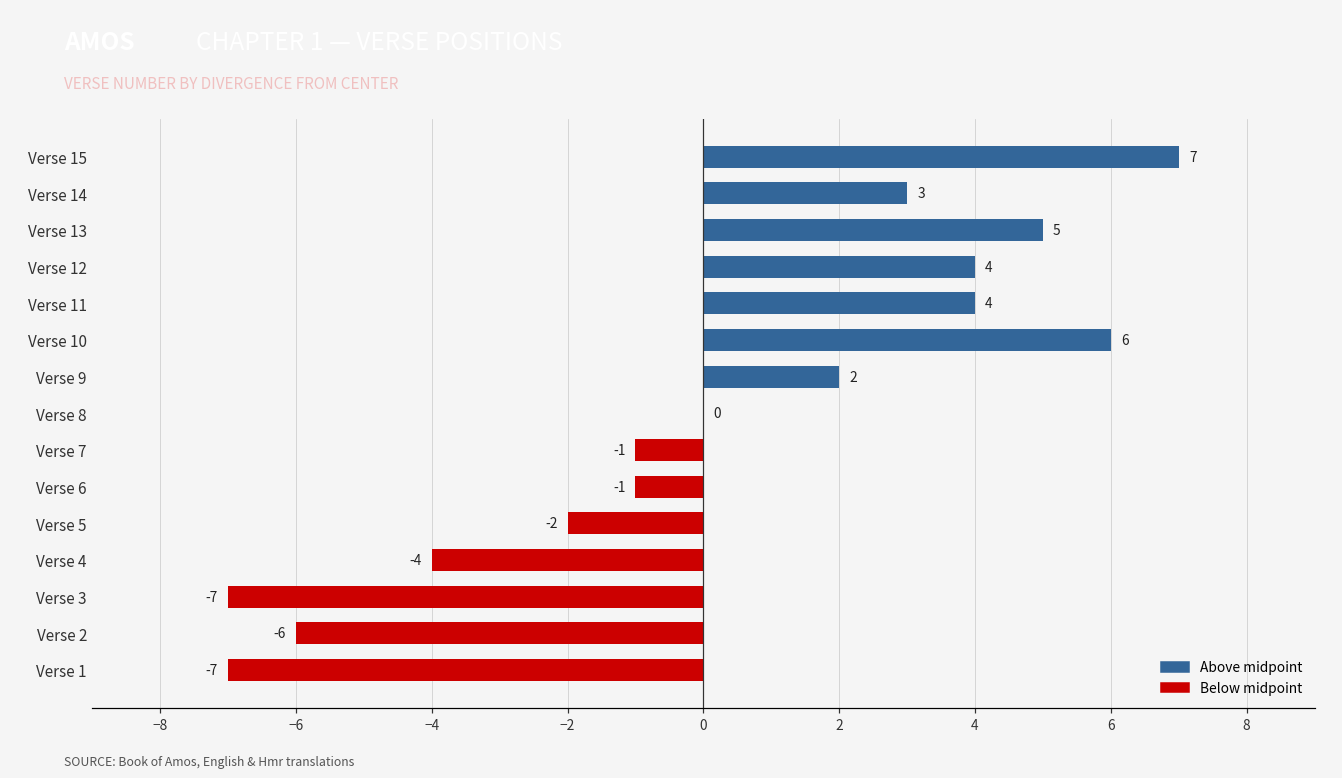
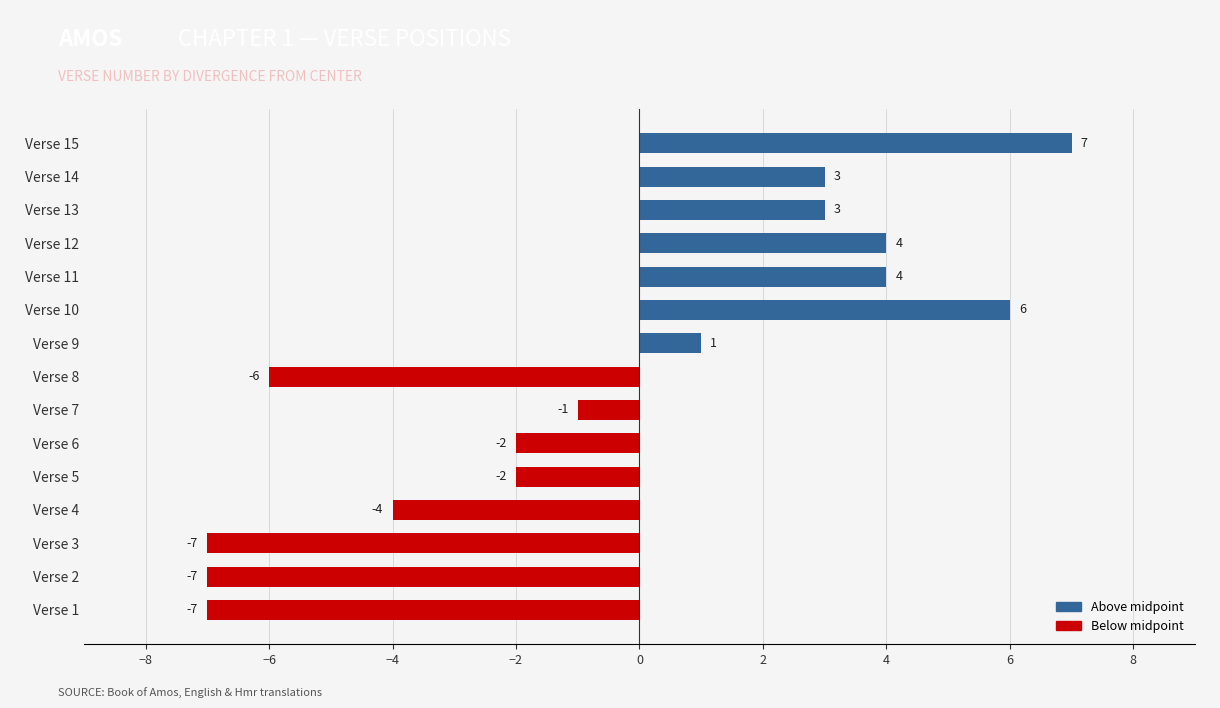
  {
    "Verse 15": 7,
    "Verse 14": 3,
-   "Verse 13": 5,
+   "Verse 13": 3,
    "Verse 12": 4,
    "Verse 11": 4,
    "Verse 10": 6,
-   "Verse 9": 2,
-   "Verse 8": 0,
+   "Verse 9": 1,
+   "Verse 8": -6,
    "Verse 7": -1,
-   "Verse 6": -1,
+   "Verse 6": -2,
    "Verse 5": -2,
    "Verse 4": -4,
    "Verse 3": -7,
-   "Verse 2": -6,
+   "Verse 2": -7,
    "Verse 1": -7
  }
